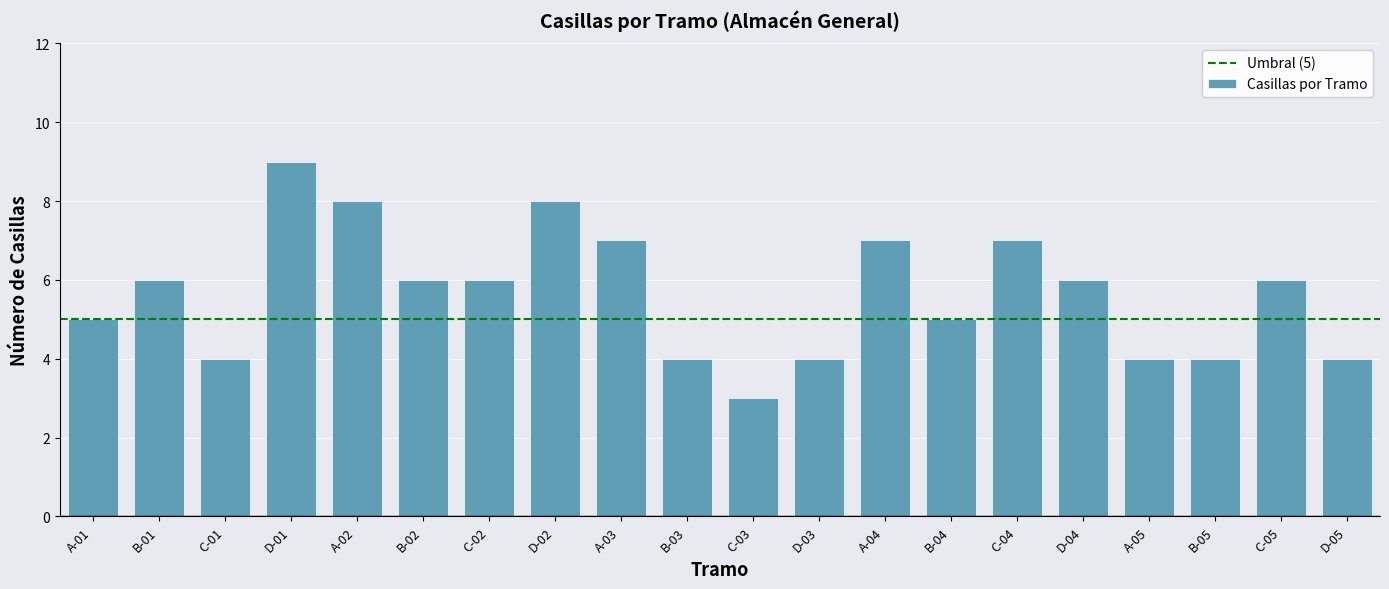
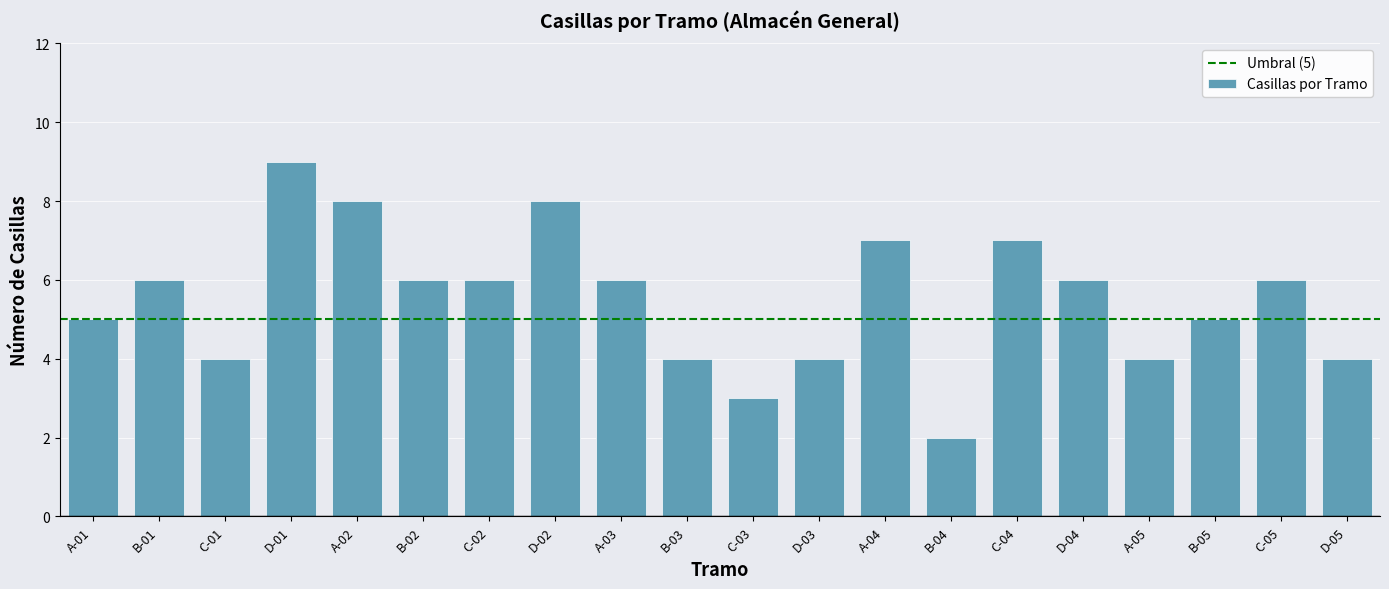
  {
    "A-01": 5,
    "B-01": 6,
    "C-01": 4,
    "D-01": 9,
    "A-02": 8,
    "B-02": 6,
    "C-02": 6,
    "D-02": 8,
-   "A-03": 7,
+   "A-03": 6,
    "B-03": 4,
    "C-03": 3,
    "D-03": 4,
    "A-04": 7,
-   "B-04": 5,
+   "B-04": 2,
    "C-04": 7,
    "D-04": 6,
    "A-05": 4,
-   "B-05": 4,
+   "B-05": 5,
    "C-05": 6,
    "D-05": 4
  }
